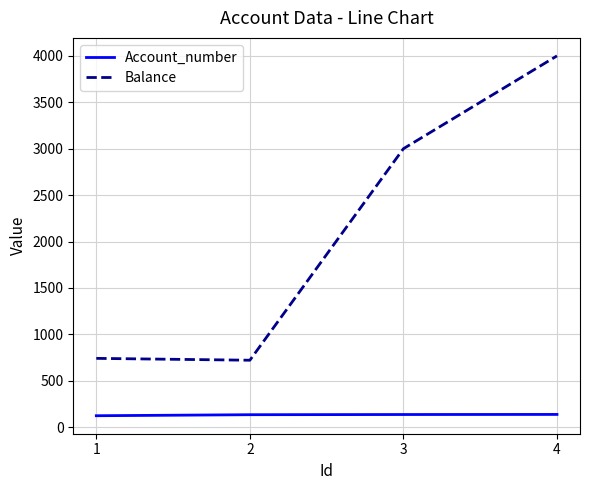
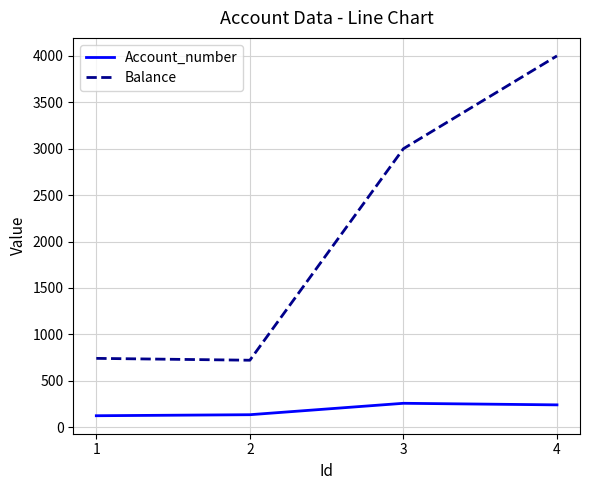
  {
    "Account_number": {
      "1": 100,
      "2": 100,
-     "3": 100,
-     "4": 100
+     "3": 300,
+     "4": 200
    },
    "Balance": {
      "1": 700,
      "2": 700,
      "3": 3000,
      "4": 4000
    }
  }
